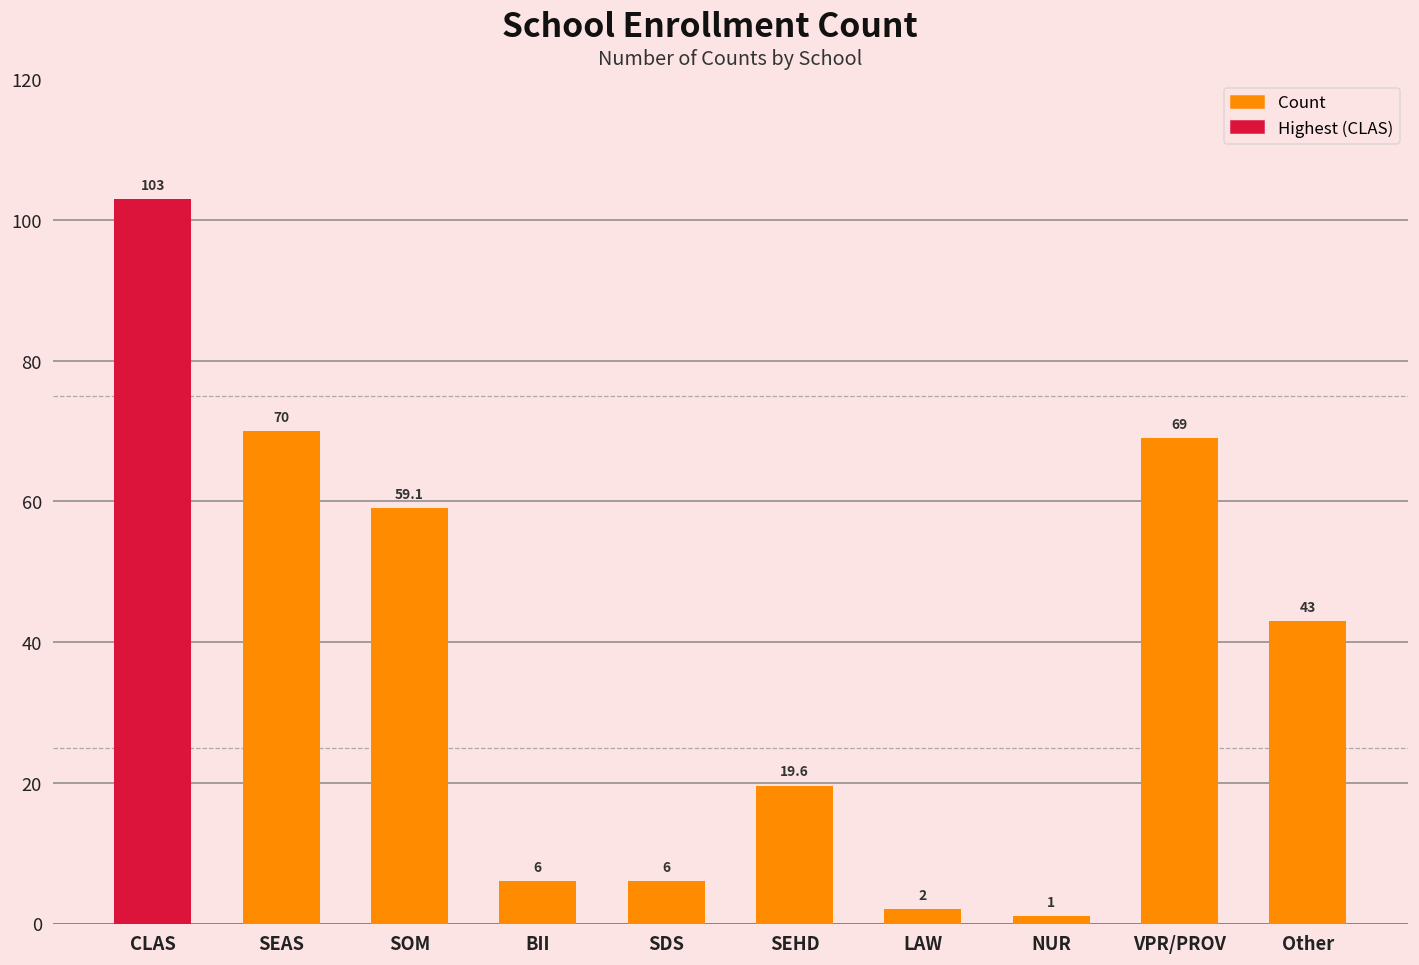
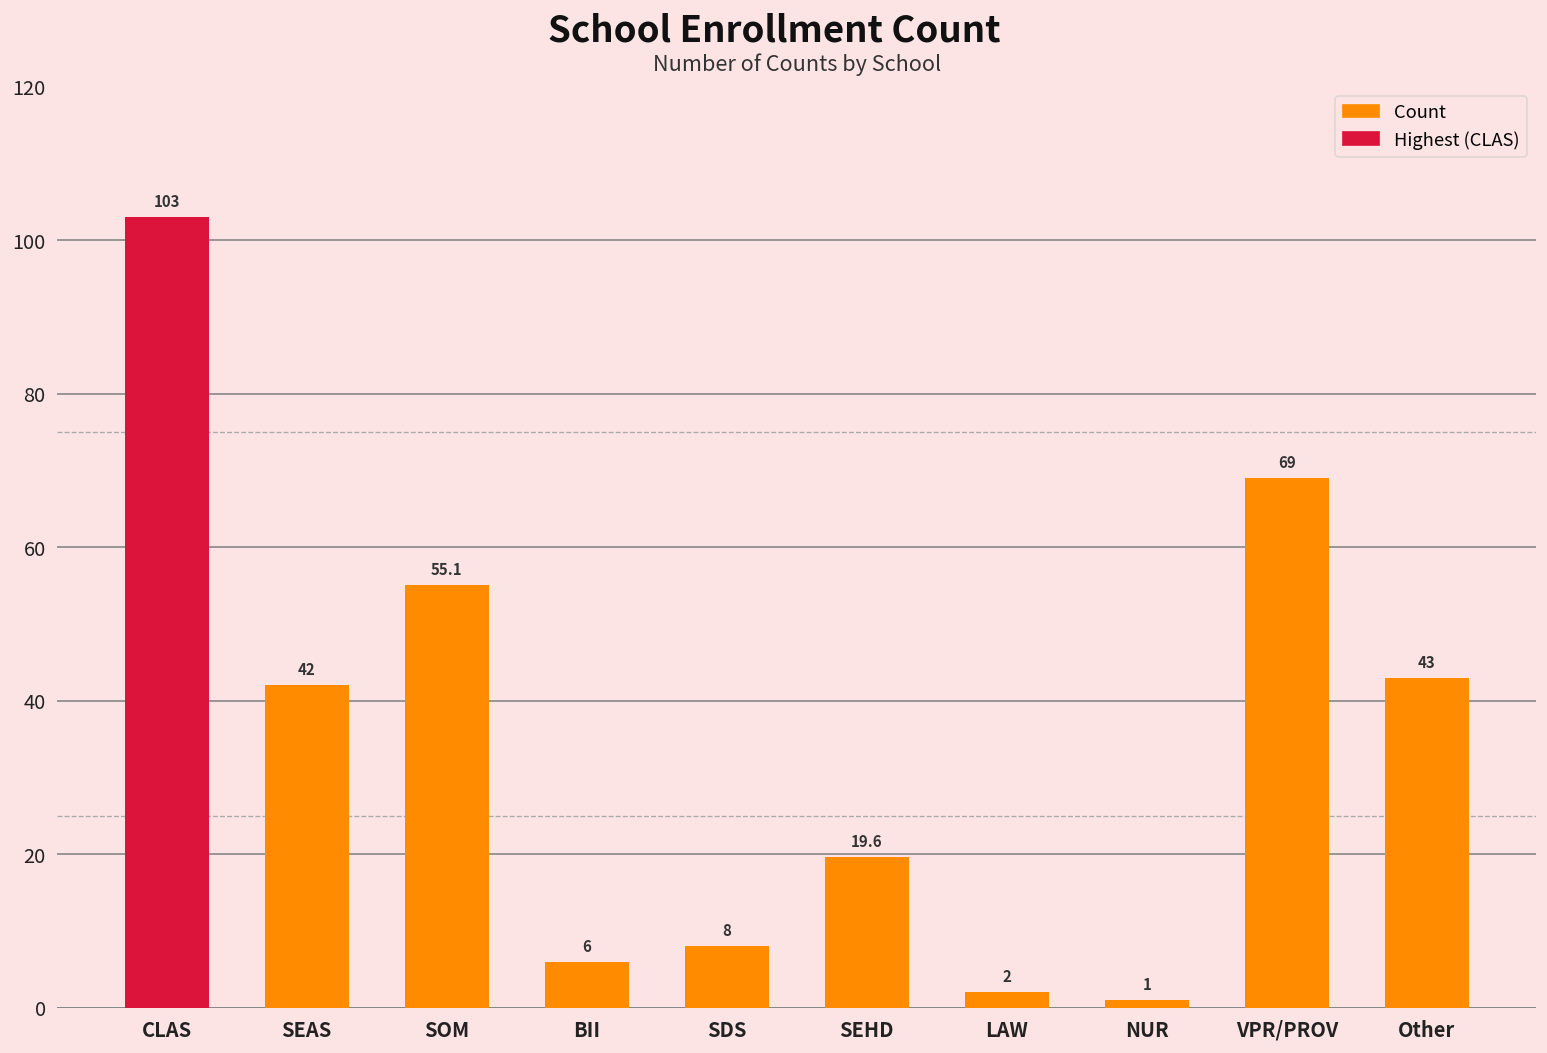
  {
    "CLAS": 103,
-   "SEAS": 70,
-   "SOM": 59.1,
+   "SEAS": 42,
+   "SOM": 55.1,
    "BII": 6,
-   "SDS": 6,
+   "SDS": 8,
    "SEHD": 19.6,
    "LAW": 2,
    "NUR": 1,
    "VPR/PROV": 69,
    "Other": 43
  }
